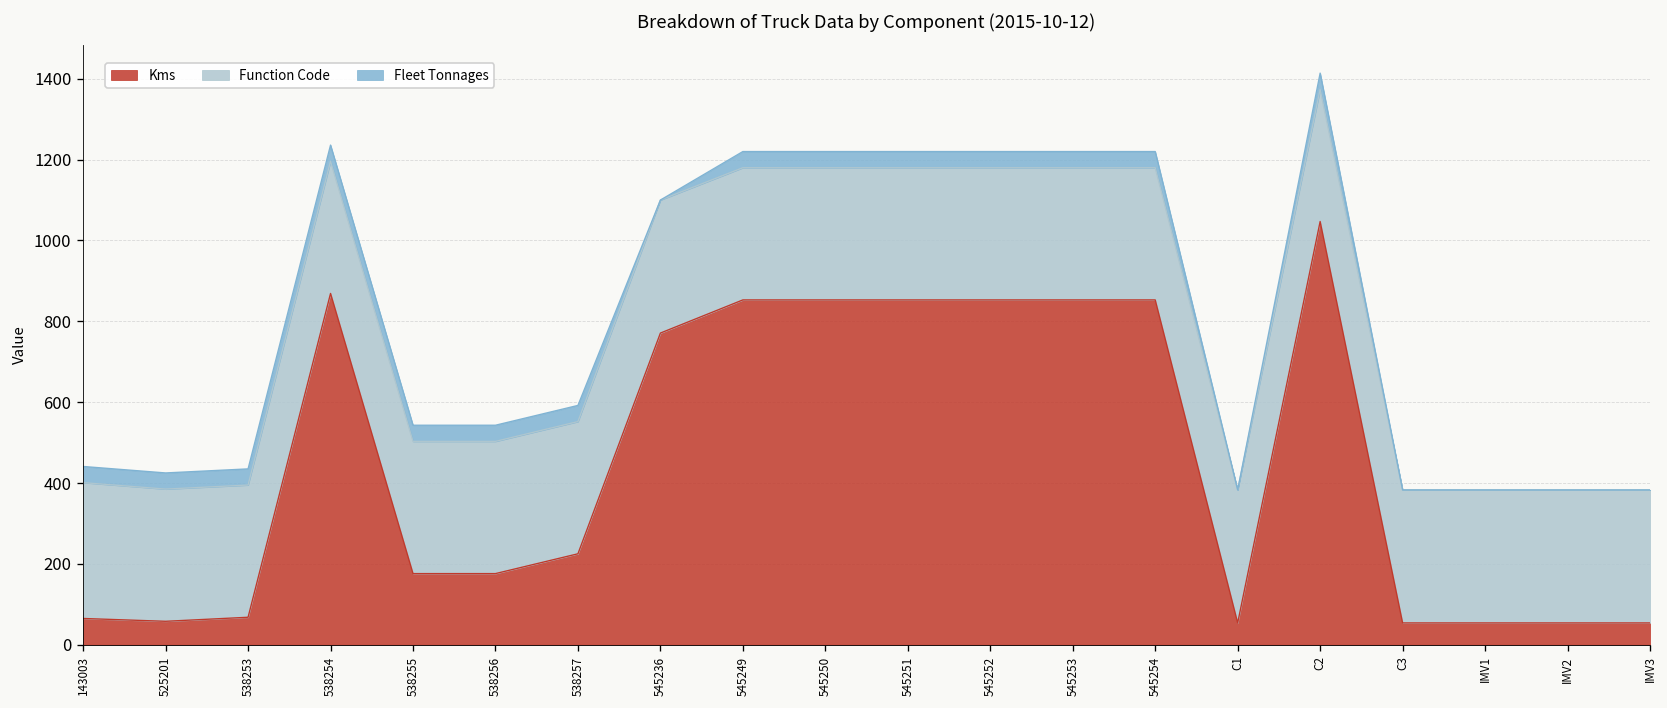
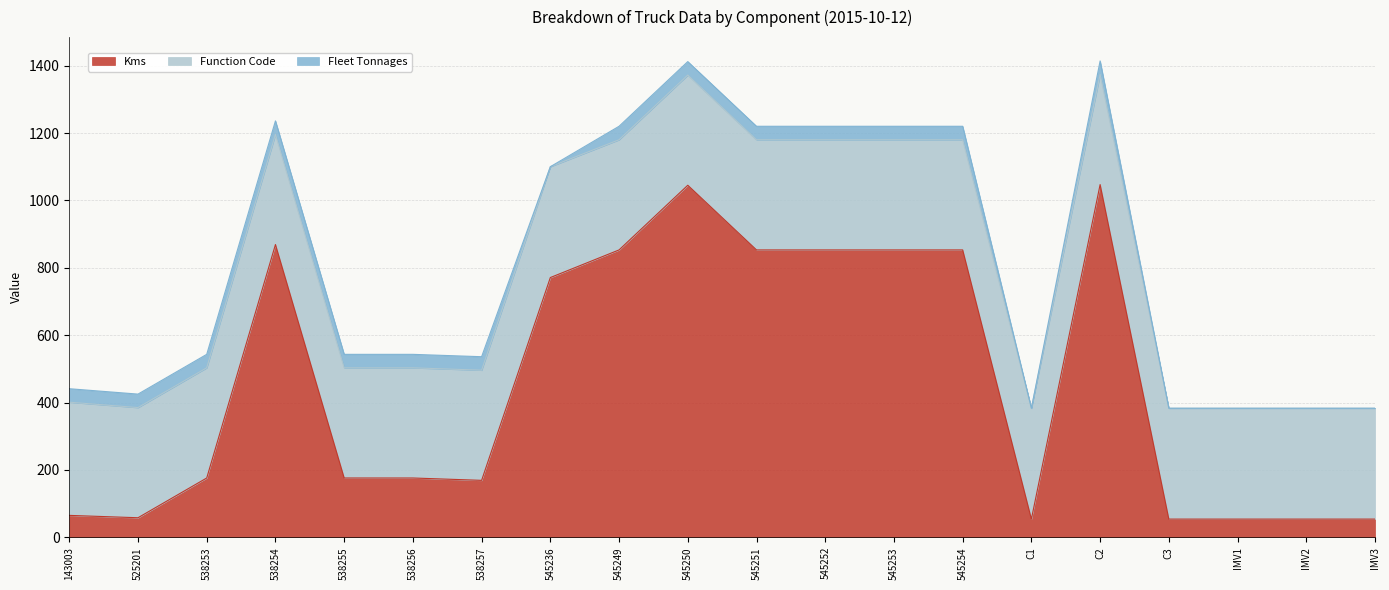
  {
    "Kms": {
      "143003": 70,
      "525201": 60,
-     "538253": 70,
+     "538253": 180,
      "538254": 870,
      "538255": 180,
      "538256": 180,
-     "538257": 230,
+     "538257": 170,
      "545236": 770,
      "545249": 850,
-     "545250": 850,
+     "545250": 1050,
      "545251": 850,
      "545252": 850,
      "545253": 850,
      "545254": 850,
      "C1": 50,
      "C2": 1050,
      "C3": 50,
      "IMV1": 50,
      "IMV2": 50,
      "IMV3": 50
    }
  }
